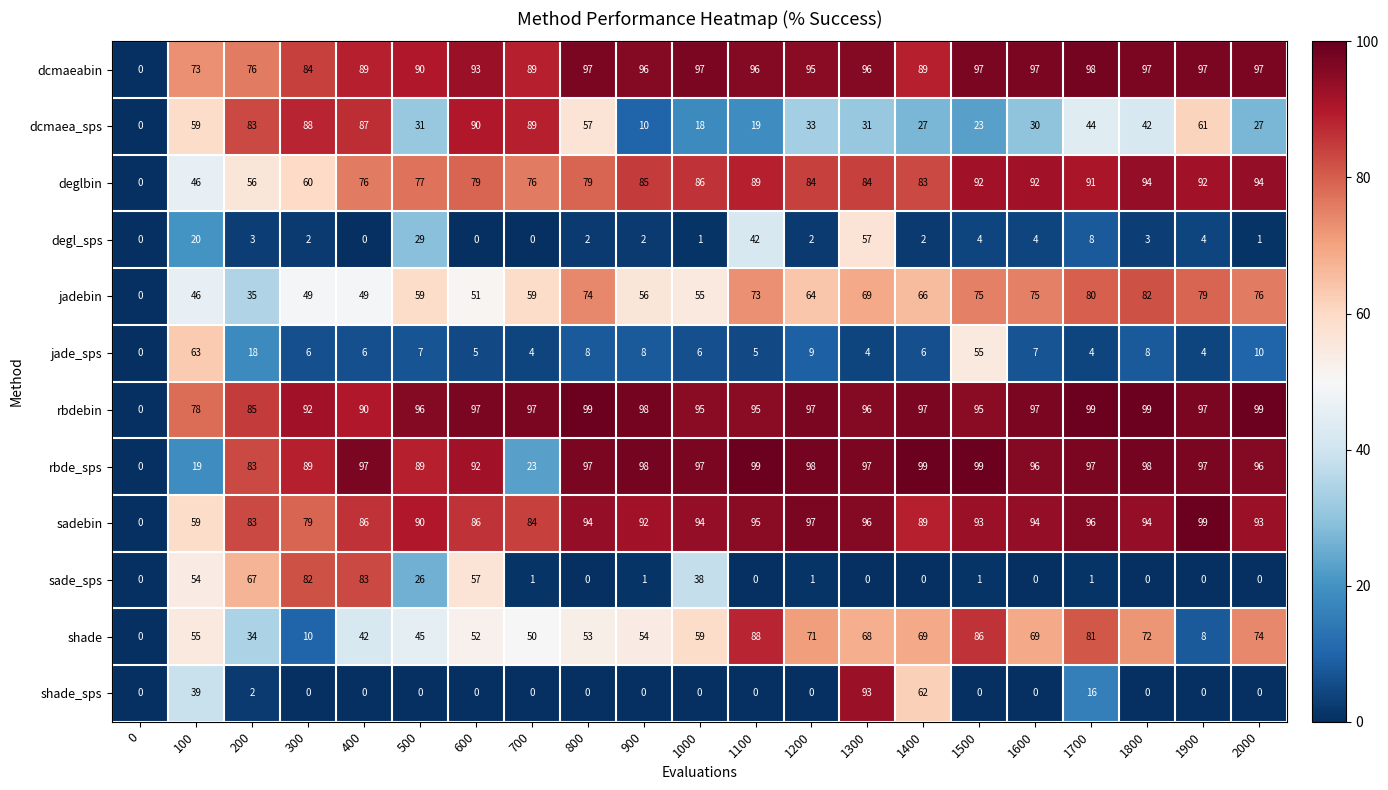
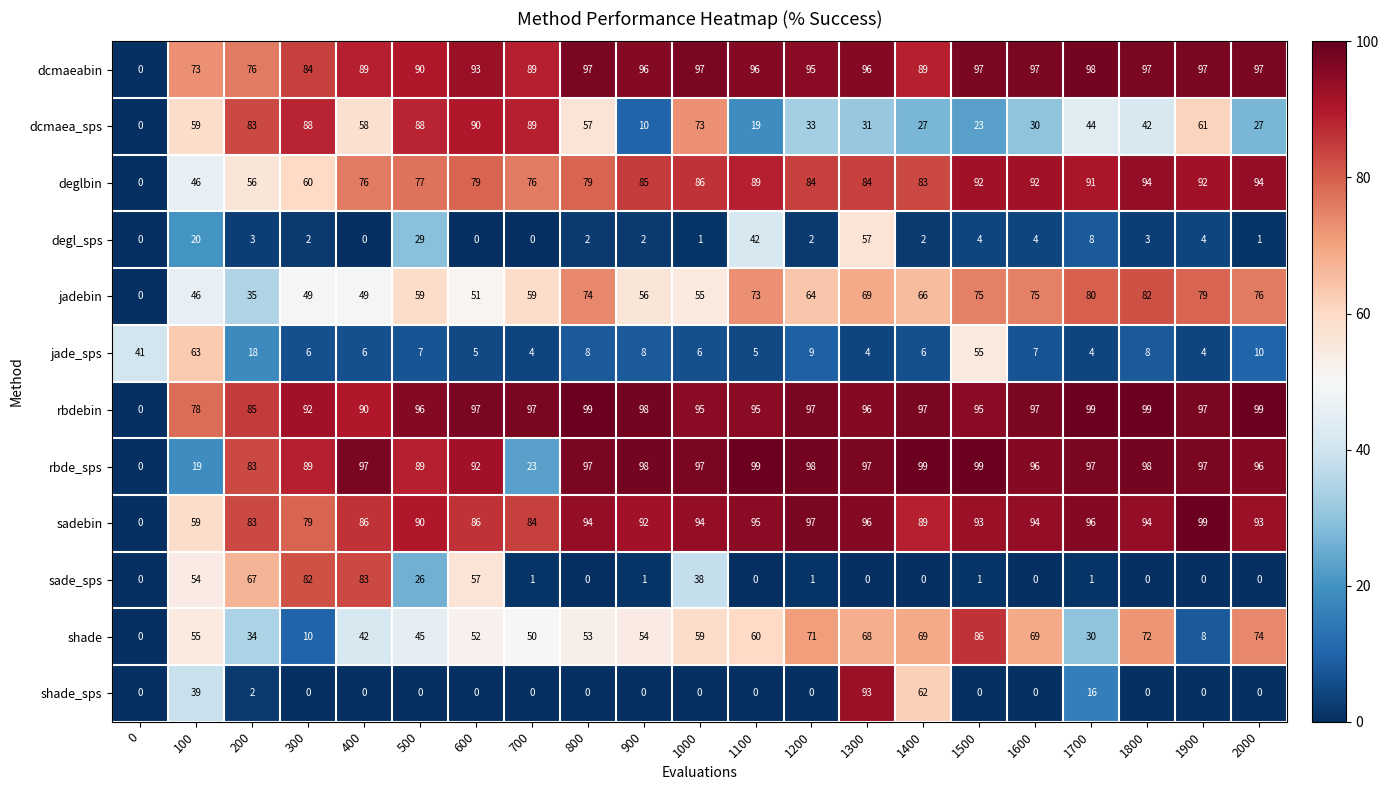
  {
    "dcmaea_sps": {
      "0": 0,
      "100": 59,
      "200": 83,
      "300": 88,
-     "400": 87,
-     "500": 31,
+     "400": 58,
+     "500": 88,
      "600": 90,
      "700": 89,
      "800": 57,
      "900": 10,
-     "1000": 18,
+     "1000": 73,
      "1100": 19,
      "1200": 33,
      "1300": 31,
      "1400": 27,
      "1500": 23,
      "1600": 30,
      "1700": 44,
      "1800": 42,
      "1900": 61,
      "2000": 27
    },
    "jade_sps": {
-     "0": 0,
+     "0": 41,
      "100": 63,
      "200": 18,
      "300": 6,
      "400": 6,
      "500": 7,
      "600": 5,
      "700": 4,
      "800": 8,
      "900": 8,
      "1000": 6,
      "1100": 5,
      "1200": 9,
      "1300": 4,
      "1400": 6,
      "1500": 55,
      "1600": 7,
      "1700": 4,
      "1800": 8,
      "1900": 4,
      "2000": 10
    },
    "shade": {
      "0": 0,
      "100": 55,
      "200": 34,
      "300": 10,
      "400": 42,
      "500": 45,
      "600": 52,
      "700": 50,
      "800": 53,
      "900": 54,
      "1000": 59,
-     "1100": 88,
+     "1100": 60,
      "1200": 71,
      "1300": 68,
      "1400": 69,
      "1500": 86,
      "1600": 69,
-     "1700": 81,
+     "1700": 30,
      "1800": 72,
      "1900": 8,
      "2000": 74
    }
  }
